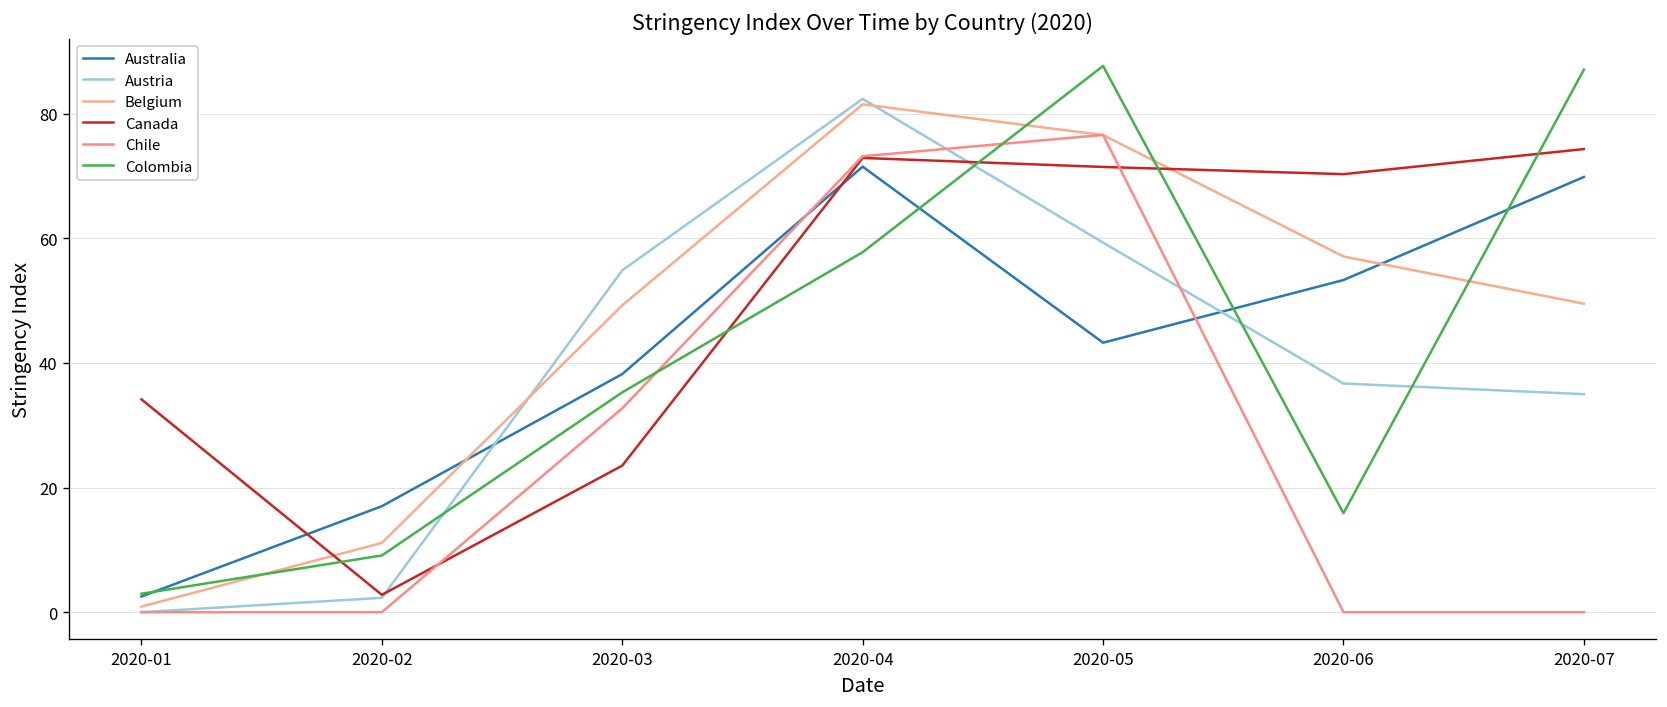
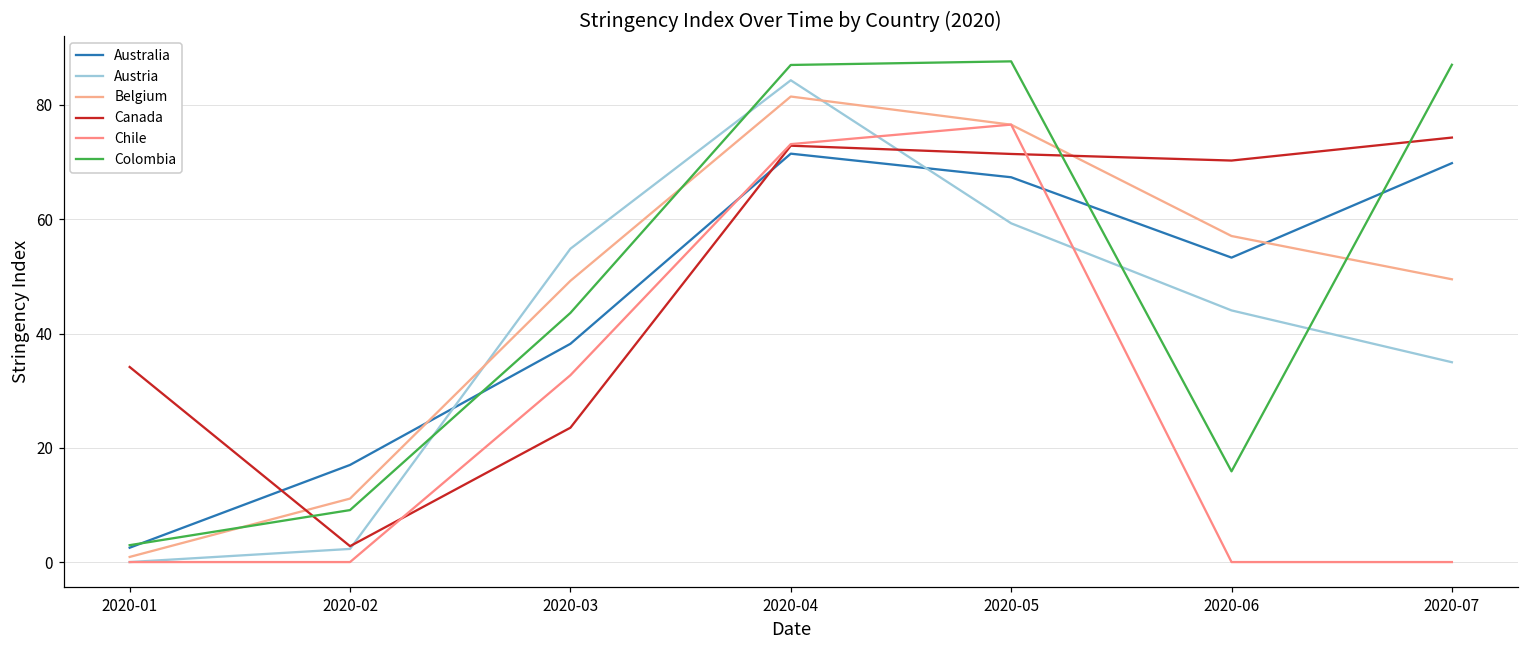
  {
    "Australia": {
      "2020-02": 17,
      "2020-03": 38,
      "2020-04": 71,
-     "2020-05": 43,
+     "2020-05": 67,
      "2020-06": 53,
      "2020-07": 70
    },
    "Austria": {
      "2020-03": 55,
-     "2020-04": 82,
+     "2020-04": 84,
      "2020-05": 59,
-     "2020-06": 37,
+     "2020-06": 44,
      "2020-07": 35
    },
    "Canada": {
      "2020-01": 34,
      "2020-03": 24,
      "2020-05": 71,
      "2020-06": 70,
      "2020-07": 74
    },
    "Colombia": {
      "2020-02": 9,
-     "2020-03": 35,
-     "2020-04": 58,
+     "2020-03": 44,
+     "2020-04": 87,
      "2020-05": 88,
      "2020-06": 16,
      "2020-07": 87
    }
  }
